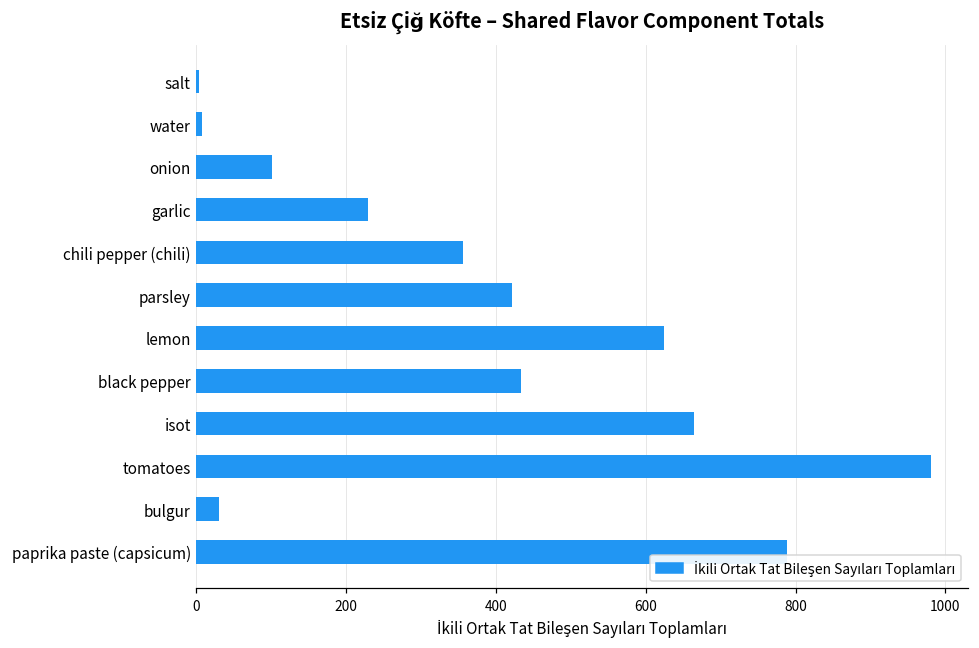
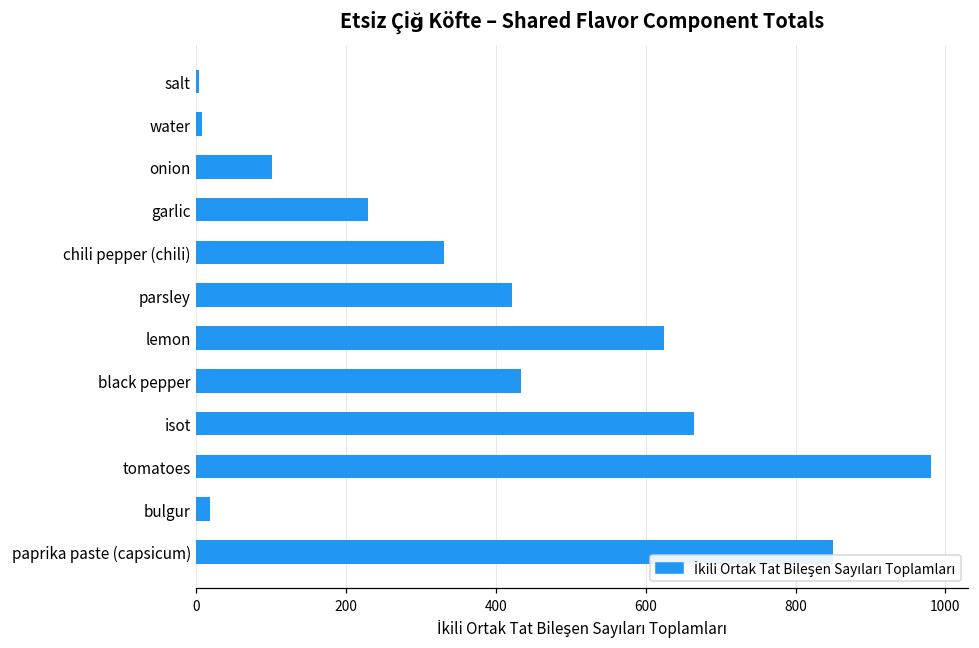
  {
    "salt": 0,
    "water": 10,
    "onion": 100,
    "garlic": 230,
-   "chili pepper (chili)": 360,
+   "chili pepper (chili)": 330,
    "parsley": 420,
    "lemon": 620,
    "black pepper": 430,
    "isot": 670,
    "tomatoes": 980,
-   "bulgur": 30,
-   "paprika paste (capsicum)": 790
+   "bulgur": 20,
+   "paprika paste (capsicum)": 850
  }
